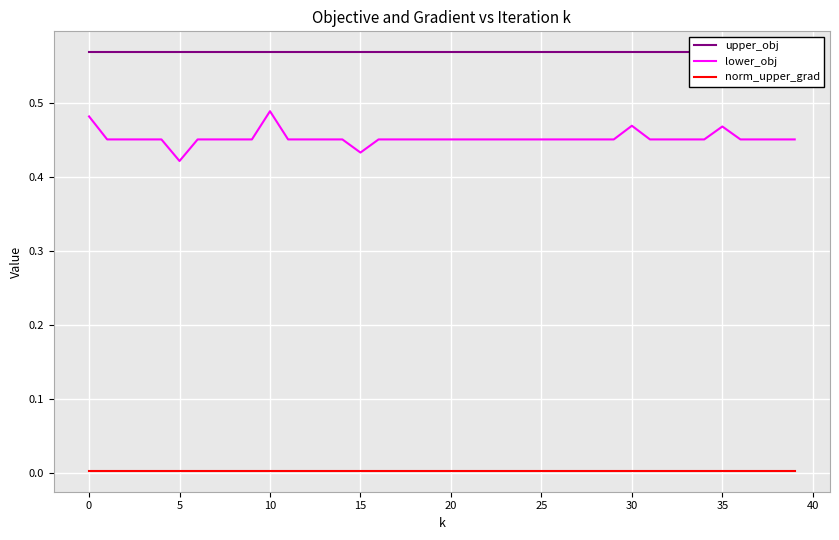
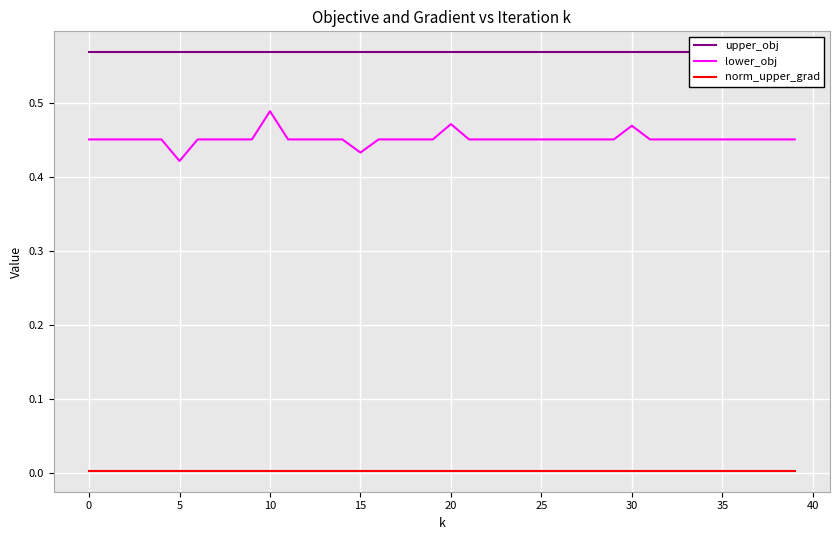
  {
    "upper_obj": {
      "0": 0.57,
      "5": 0.57,
      "10": 0.57,
      "15": 0.57,
      "20": 0.57,
      "25": 0.57,
      "30": 0.57
    },
    "lower_obj": {
-     "0": 0.48,
+     "0": 0.45,
      "5": 0.42,
      "10": 0.49,
      "15": 0.43,
-     "20": 0.45,
+     "20": 0.47,
      "25": 0.45,
      "30": 0.47,
-     "35": 0.47
+     "35": 0.45
    },
    "norm_upper_grad": {
      "0": 0.00,
      "5": 0.00,
      "10": 0.00,
      "15": 0.00,
      "20": 0.00,
      "25": 0.00,
      "30": 0.00,
      "35": 0.00
    }
  }
